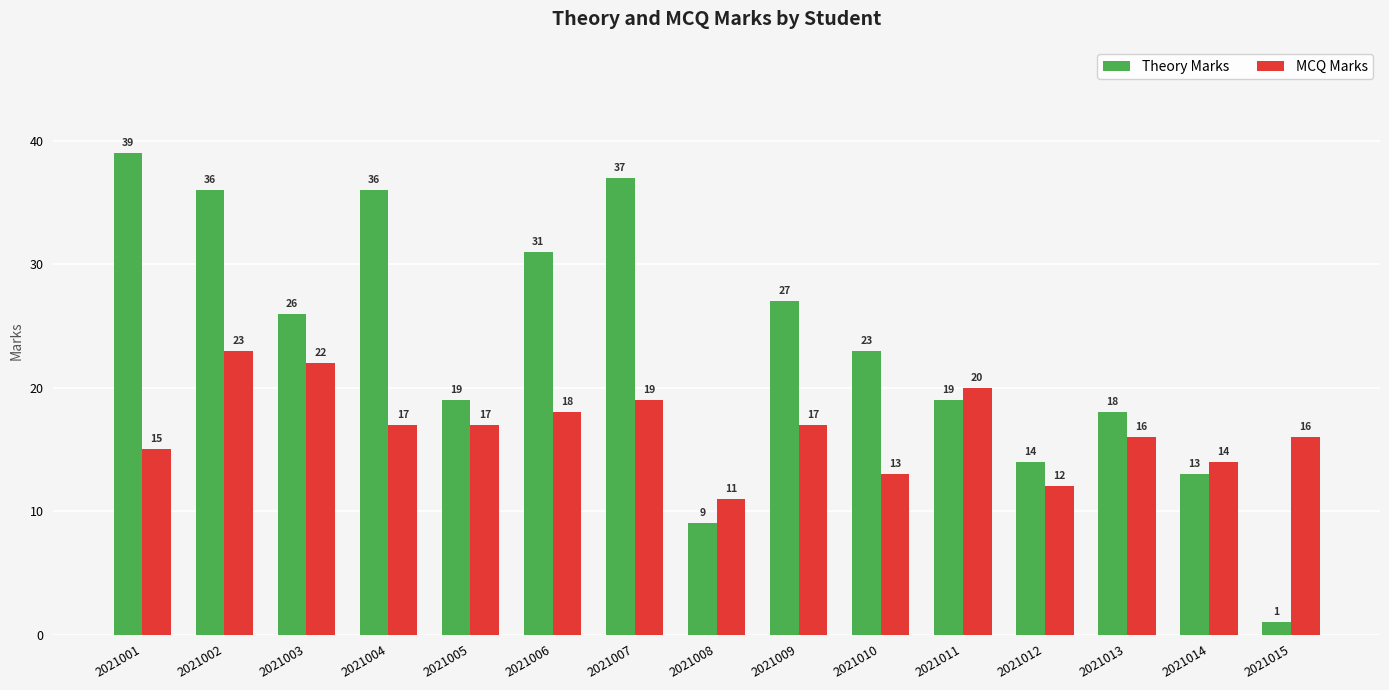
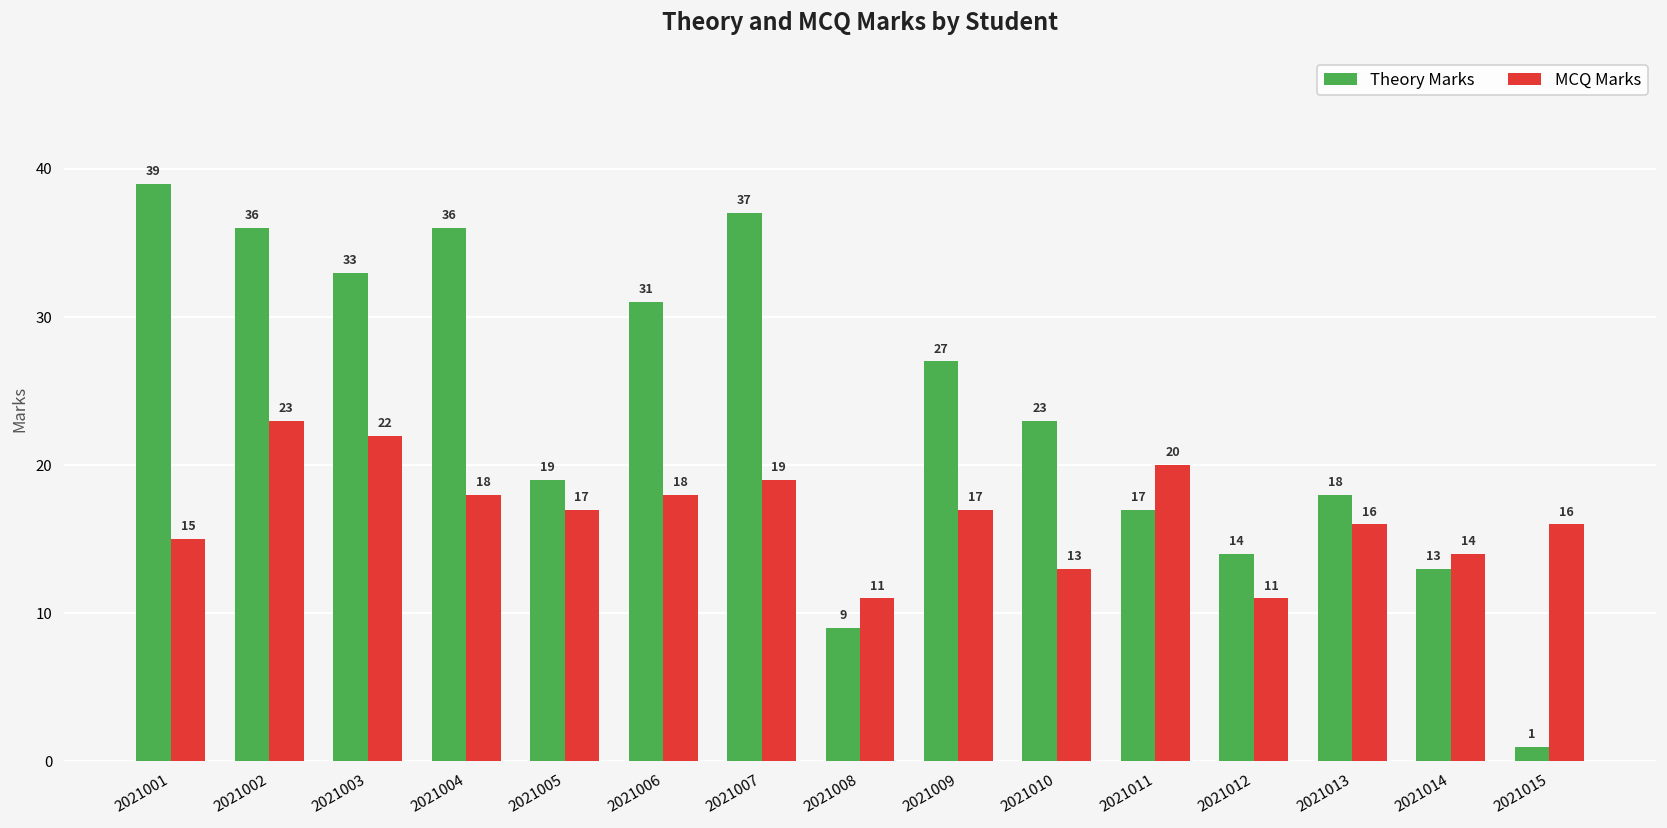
  {
    "Theory Marks": {
      "2021001": 39,
      "2021002": 36,
-     "2021003": 26,
+     "2021003": 33,
      "2021004": 36,
      "2021005": 19,
      "2021006": 31,
      "2021007": 37,
      "2021008": 9,
      "2021009": 27,
      "2021010": 23,
-     "2021011": 19,
+     "2021011": 17,
      "2021012": 14,
      "2021013": 18,
      "2021014": 13,
      "2021015": 1
    },
    "MCQ Marks": {
      "2021001": 15,
      "2021002": 23,
      "2021003": 22,
-     "2021004": 17,
+     "2021004": 18,
      "2021005": 17,
      "2021006": 18,
      "2021007": 19,
      "2021008": 11,
      "2021009": 17,
      "2021010": 13,
      "2021011": 20,
-     "2021012": 12,
+     "2021012": 11,
      "2021013": 16,
      "2021014": 14,
      "2021015": 16
    }
  }
